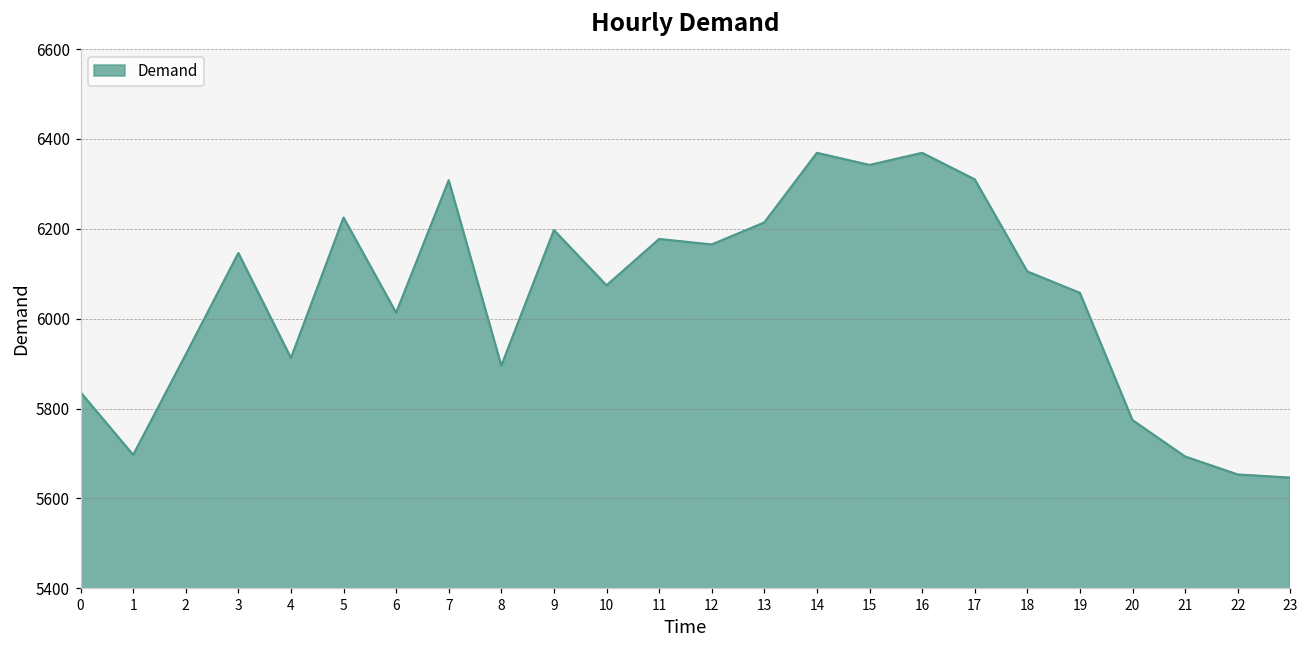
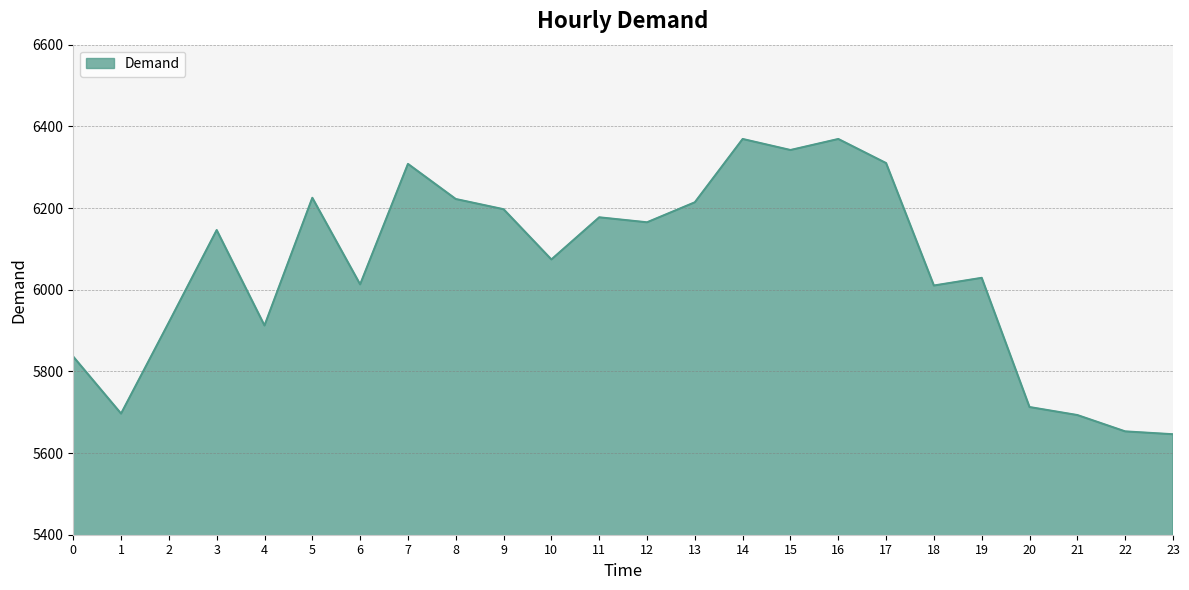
  {
    "0": 5840,
    "1": 5700,
    "2": 5920,
    "3": 6150,
    "4": 5910,
    "5": 6230,
    "6": 6010,
    "7": 6310,
-   "8": 5900,
+   "8": 6220,
    "9": 6200,
    "10": 6070,
    "11": 6180,
    "12": 6170,
    "13": 6210,
    "14": 6370,
    "15": 6340,
    "16": 6370,
    "17": 6310,
-   "18": 6110,
-   "19": 6060,
-   "20": 5770,
+   "18": 6010,
+   "19": 6030,
+   "20": 5710,
    "21": 5690,
    "22": 5650,
    "23": 5650
  }
